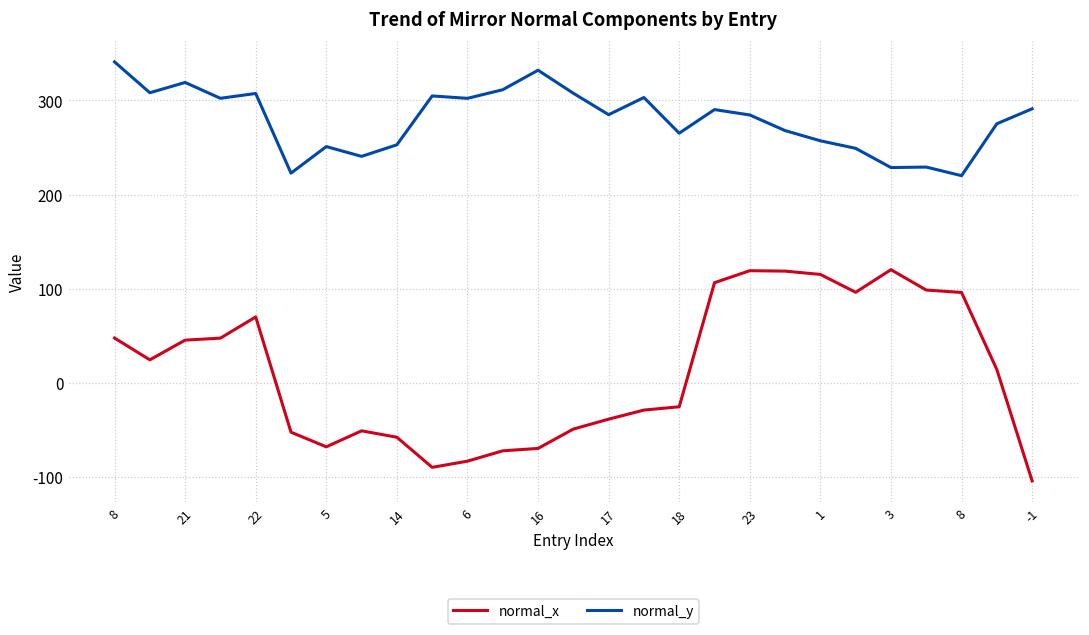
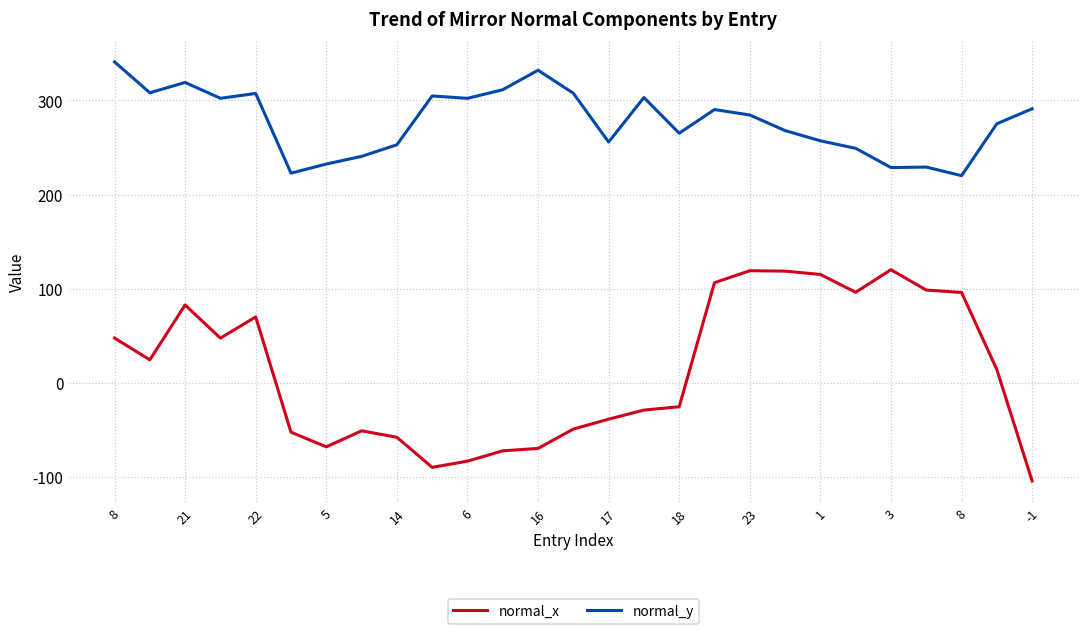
  {
    "normal_x": {
-     "21": 50,
+     "21": 80,
      "22": 70,
      "5": -70,
      "14": -60,
      "6": -80,
      "16": -70,
      "17": -40,
      "18": -30,
      "23": 120,
      "-1": -100
    },
    "normal_y": {
      "21": 320,
      "22": 310,
-     "5": 250,
+     "5": 230,
      "14": 250,
      "6": 300,
      "16": 330,
-     "17": 280,
+     "17": 260,
      "18": 270,
      "23": 280,
      "-1": 290
    }
  }
